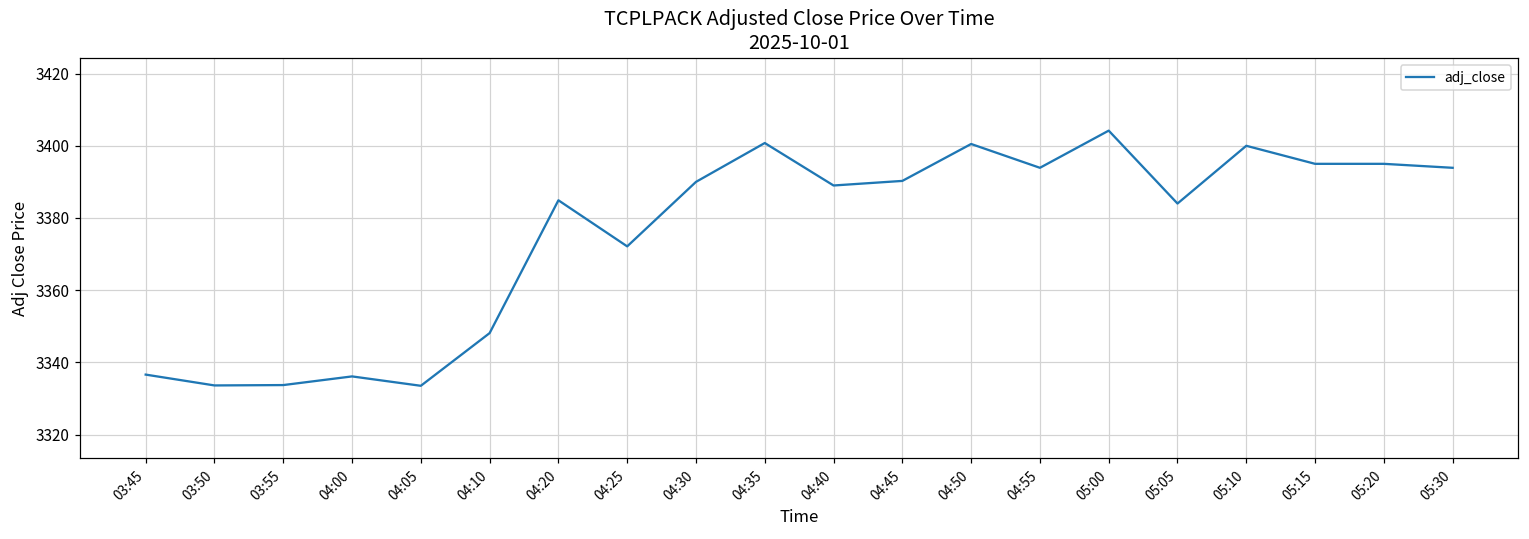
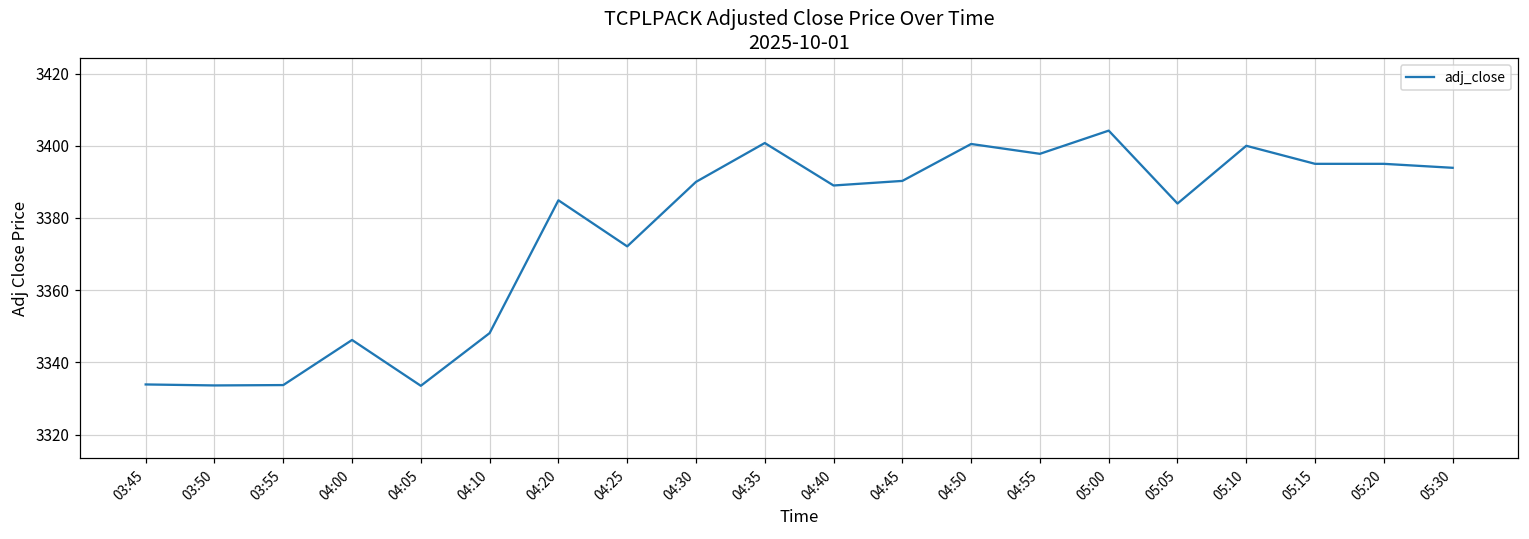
  {
-   "03:45": 3337,
+   "03:45": 3334,
    "03:50": 3334,
    "03:55": 3334,
-   "04:00": 3336,
+   "04:00": 3346,
    "04:05": 3334,
    "04:10": 3348,
    "04:20": 3385,
    "04:25": 3372,
    "04:30": 3390,
    "04:35": 3401,
    "04:40": 3389,
    "04:45": 3390,
    "04:50": 3401,
-   "04:55": 3394,
+   "04:55": 3398,
    "05:00": 3404,
    "05:05": 3384,
    "05:10": 3400,
    "05:15": 3395,
    "05:20": 3395,
    "05:30": 3394
  }
